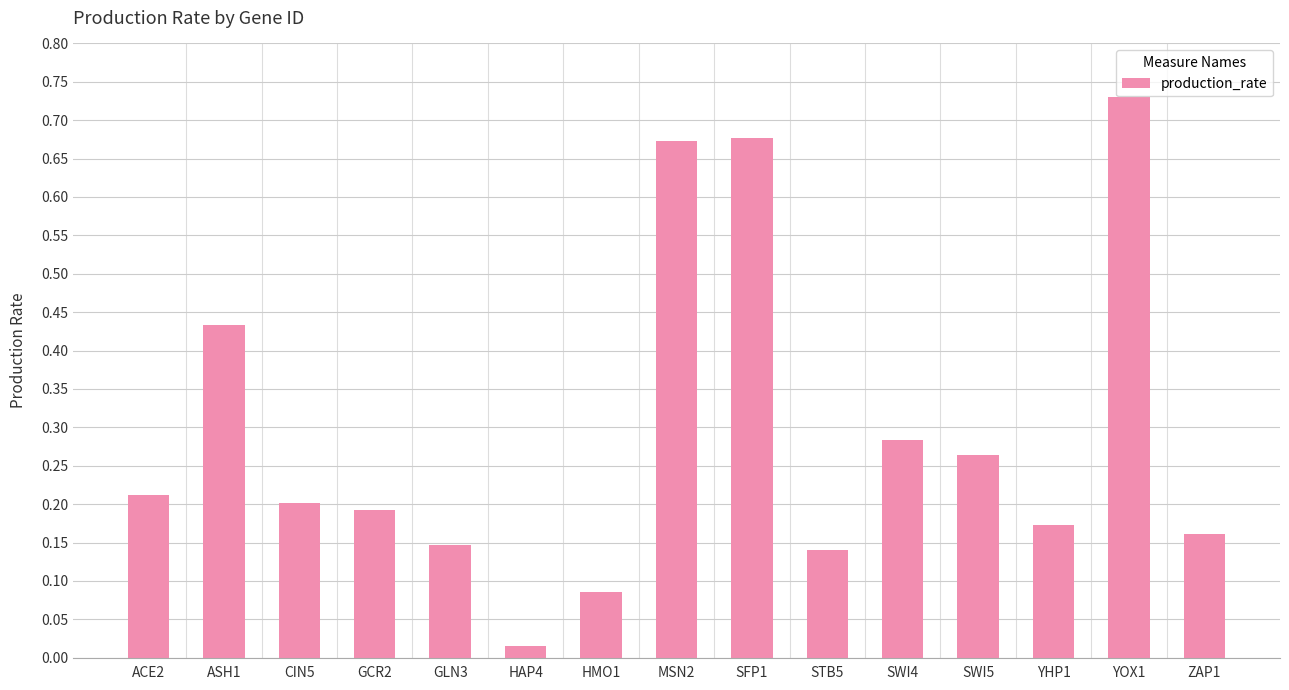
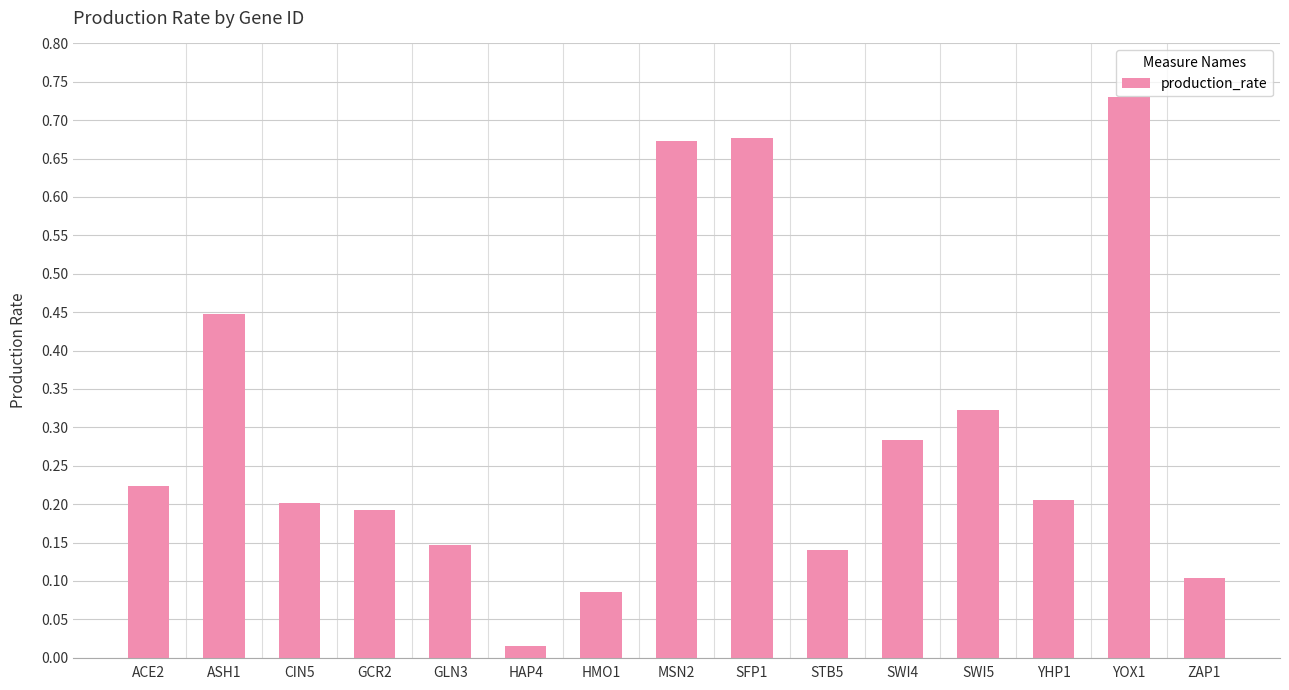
  {
-   "ACE2": 0.21,
-   "ASH1": 0.43,
+   "ACE2": 0.22,
+   "ASH1": 0.45,
    "CIN5": 0.20,
    "GCR2": 0.19,
    "GLN3": 0.15,
    "HAP4": 0.02,
    "HMO1": 0.09,
    "MSN2": 0.67,
    "SFP1": 0.68,
    "STB5": 0.14,
    "SWI4": 0.28,
-   "SWI5": 0.26,
-   "YHP1": 0.17,
+   "SWI5": 0.32,
+   "YHP1": 0.21,
    "YOX1": 0.73,
-   "ZAP1": 0.16
+   "ZAP1": 0.10
  }
